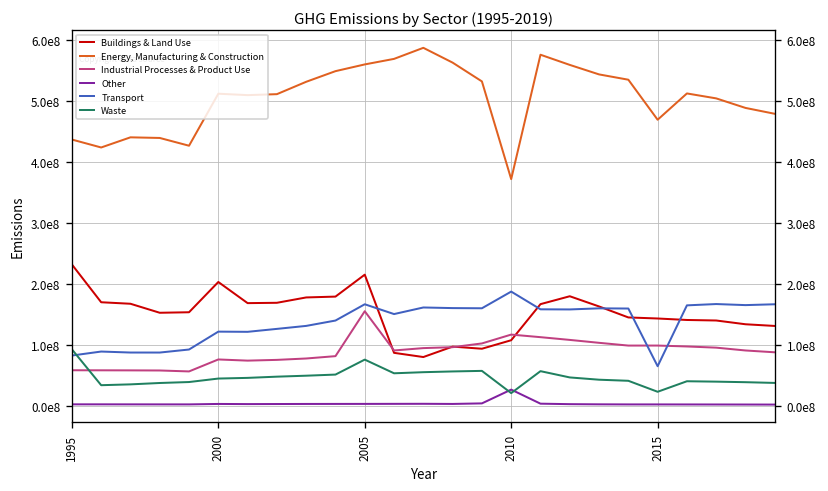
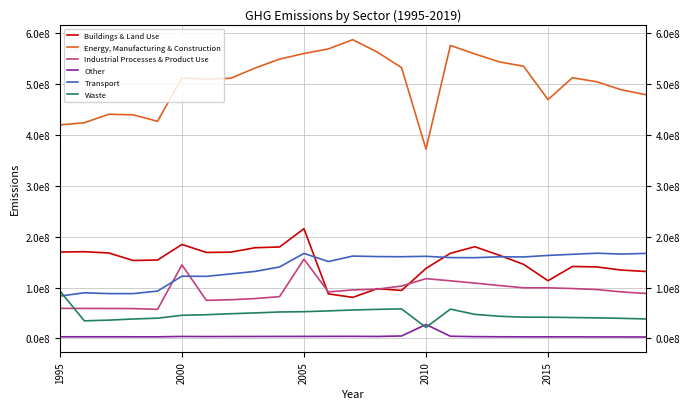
  {
    "Buildings & Land Use": {
-     "1995": 230000000,
-     "2000": 200000000,
+     "1995": 170000000,
+     "2000": 180000000,
      "2005": 220000000,
-     "2010": 110000000,
-     "2015": 140000000
+     "2010": 140000000,
+     "2015": 110000000
    },
    "Energy, Manufacturing & Construction": {
-     "1995": 440000000,
+     "1995": 420000000,
      "2005": 560000000,
      "2010": 370000000,
      "2015": 470000000
    },
    "Industrial Processes & Product Use": {
      "1995": 60000000,
-     "2000": 80000000,
+     "2000": 140000000,
      "2005": 160000000,
      "2010": 120000000,
      "2015": 100000000
    },
    "Other": {
      "1995": 0,
      "2000": 0,
      "2005": 0,
      "2010": 30000000,
      "2015": 0
    },
    "Transport": {
      "1995": 80000000,
      "2000": 120000000,
      "2005": 170000000,
-     "2010": 190000000,
-     "2015": 70000000
+     "2010": 160000000,
+     "2015": 160000000
    },
    "Waste": {
      "1995": 90000000,
      "2000": 50000000,
-     "2005": 80000000,
+     "2005": 50000000,
      "2010": 20000000,
-     "2015": 20000000
+     "2015": 40000000
    }
  }
